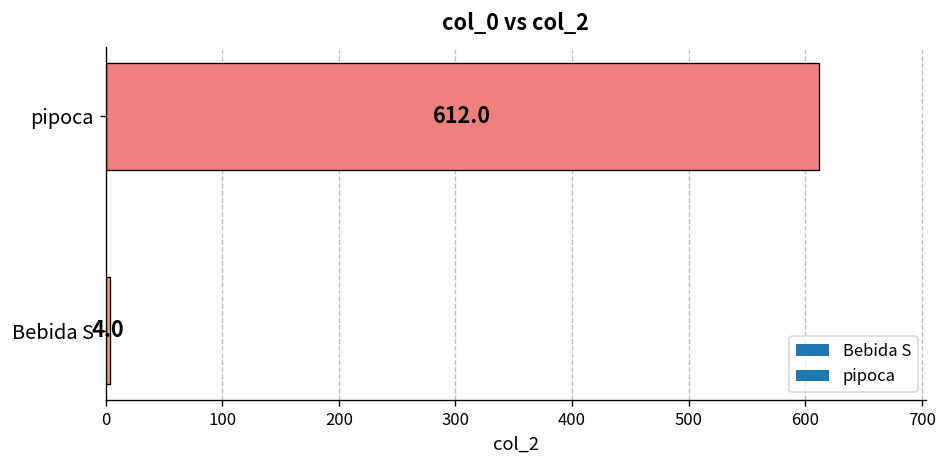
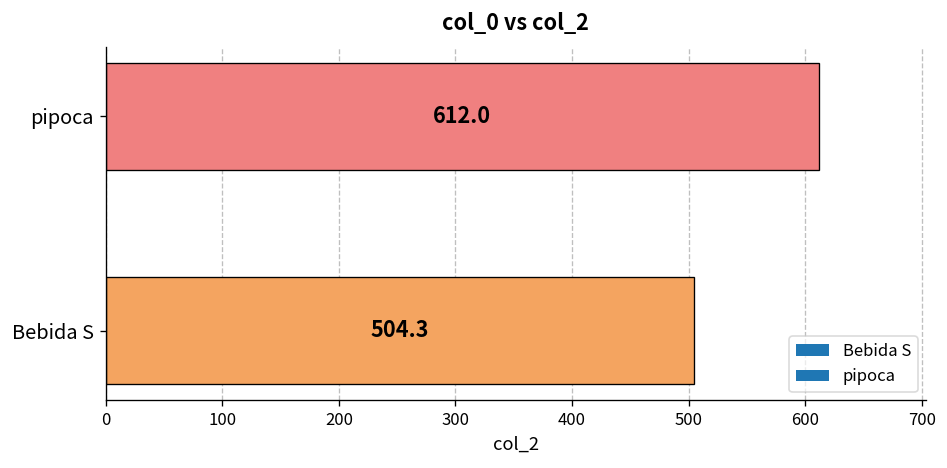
  {
    "pipoca": 612.0,
-   "Bebida S": 4.0
+   "Bebida S": 504.3
  }
